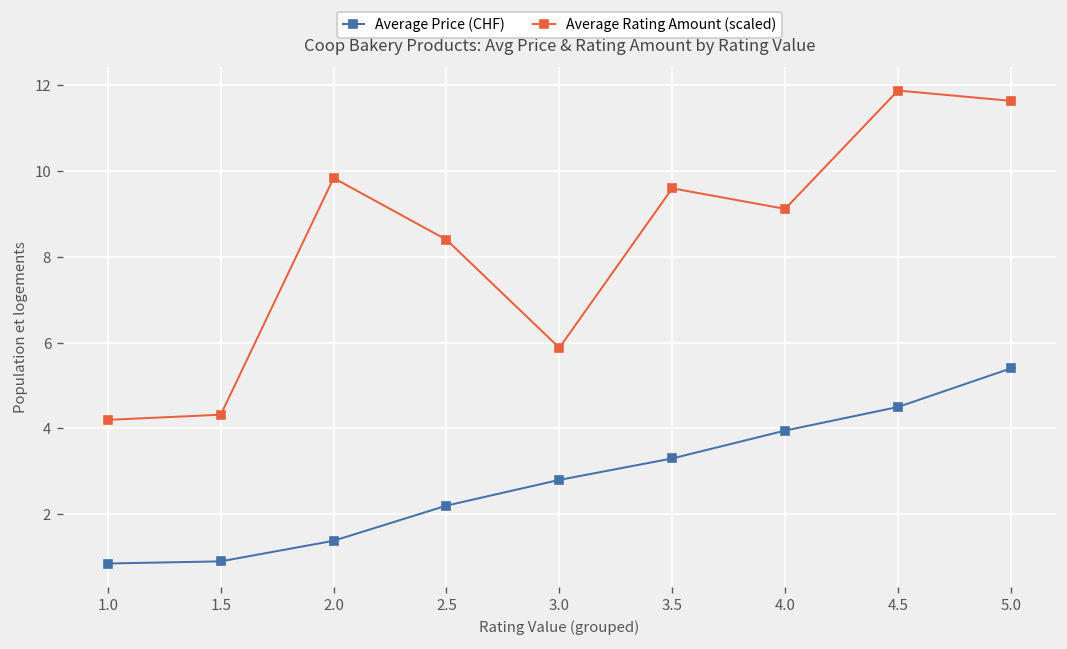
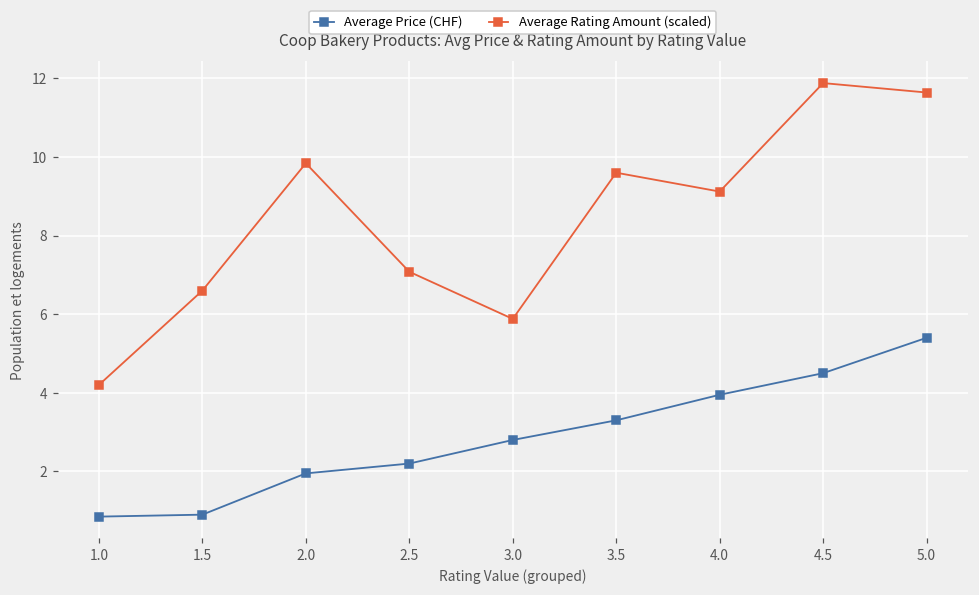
  {
    "Average Price (CHF)": {
      "1.0": 0.9,
      "1.5": 0.9,
-     "2.0": 1.4,
+     "2.0": 2.0,
      "2.5": 2.2,
      "3.0": 2.8,
      "3.5": 3.3,
      "4.0": 4.0,
      "4.5": 4.5,
      "5.0": 5.4
    },
    "Average Rating Amount (scaled)": {
      "1.0": 4.2,
-     "1.5": 4.3,
+     "1.5": 6.6,
      "2.0": 9.8,
-     "2.5": 8.4,
+     "2.5": 7.1,
      "3.0": 5.9,
      "3.5": 9.6,
      "4.0": 9.1,
      "4.5": 11.9,
      "5.0": 11.6
    }
  }
